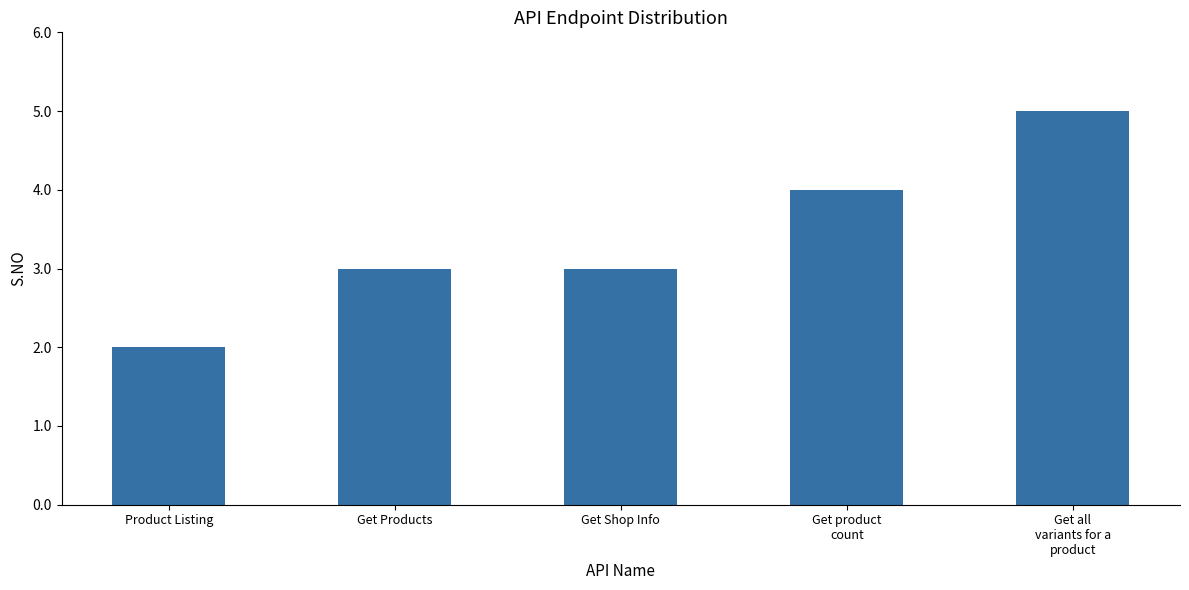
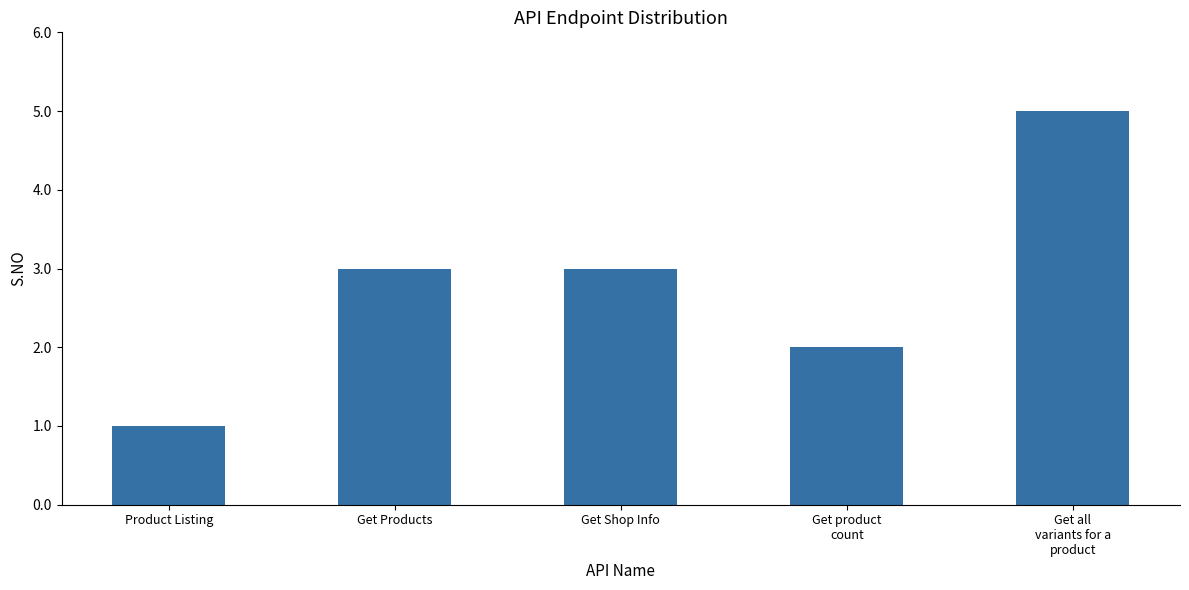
  {
-   "Product Listing": 2,
+   "Product Listing": 1,
    "Get Products": 3,
    "Get Shop Info": 3,
-   "Get product count": 4,
+   "Get product count": 2,
    "Get all variants for a product": 5
  }
